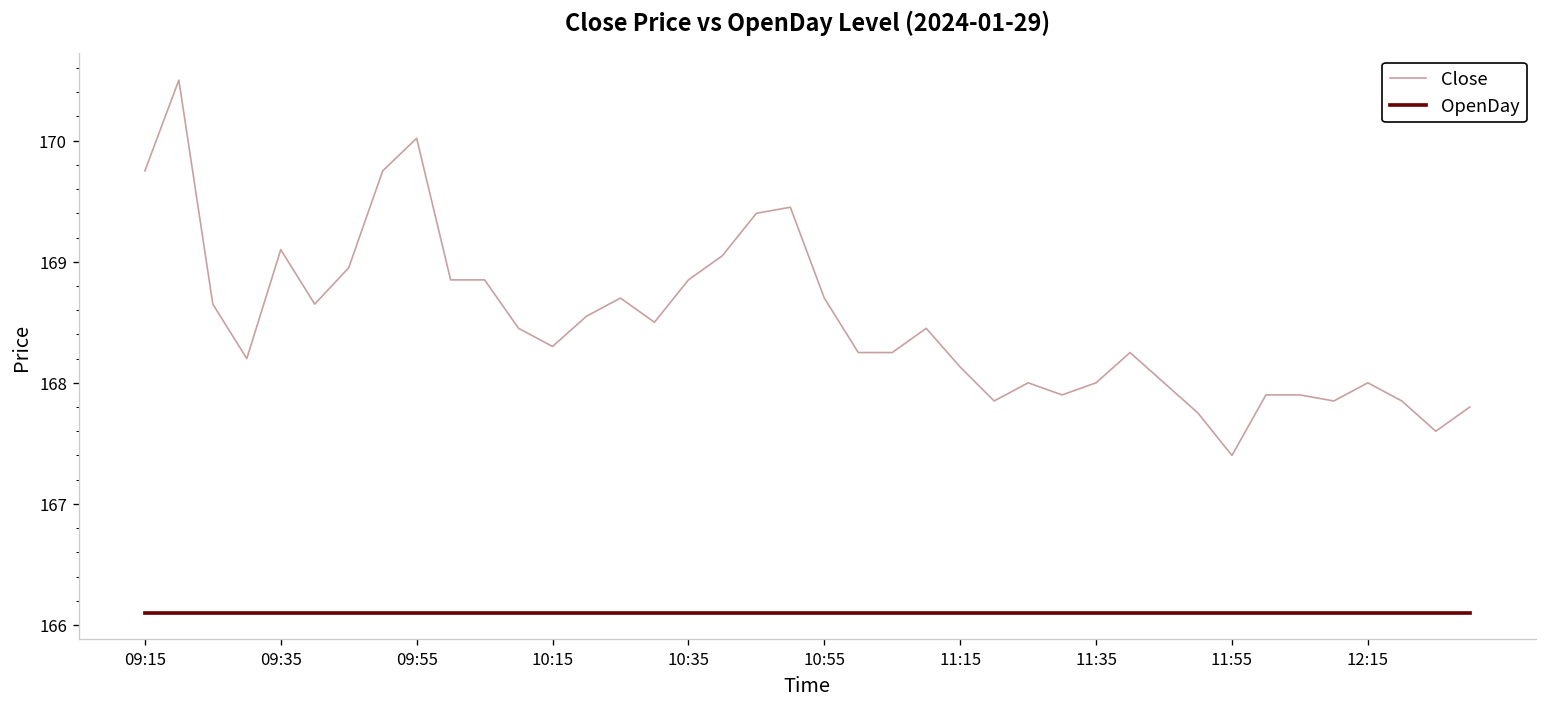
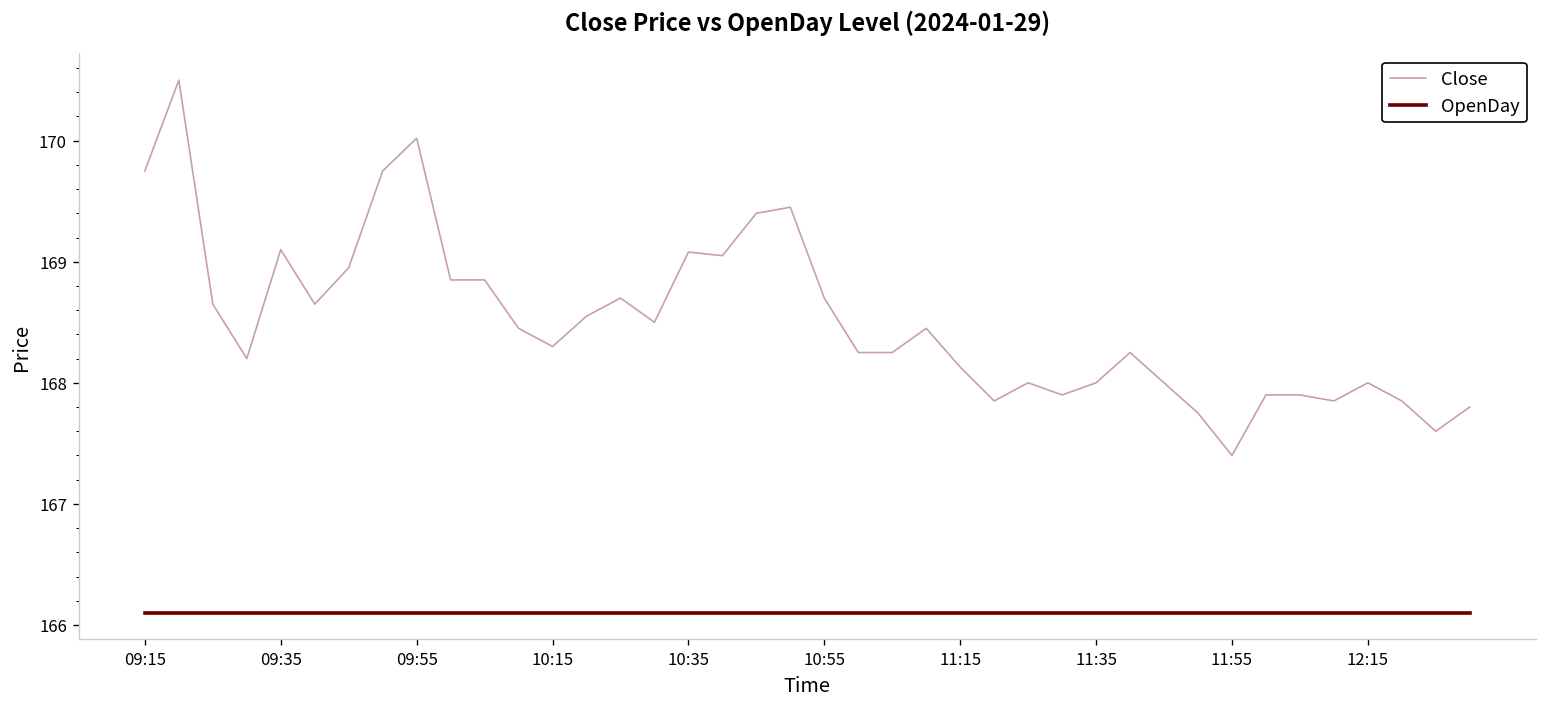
  {
    "Close": {
      "09:15": 169.75,
      "09:35": 169.10,
      "09:55": 170.02,
      "10:15": 168.30,
-     "10:35": 168.85,
+     "10:35": 169.08,
      "10:55": 168.70,
      "11:15": 168.13,
      "11:35": 168.00,
      "11:55": 167.40,
      "12:15": 168.00
    },
    "OpenDay": {
      "09:15": 166.10,
      "09:35": 166.10,
      "09:55": 166.10,
      "10:15": 166.10,
      "10:35": 166.10,
      "10:55": 166.10,
      "11:15": 166.10,
      "11:35": 166.10,
      "11:55": 166.10,
      "12:15": 166.10
    }
  }
